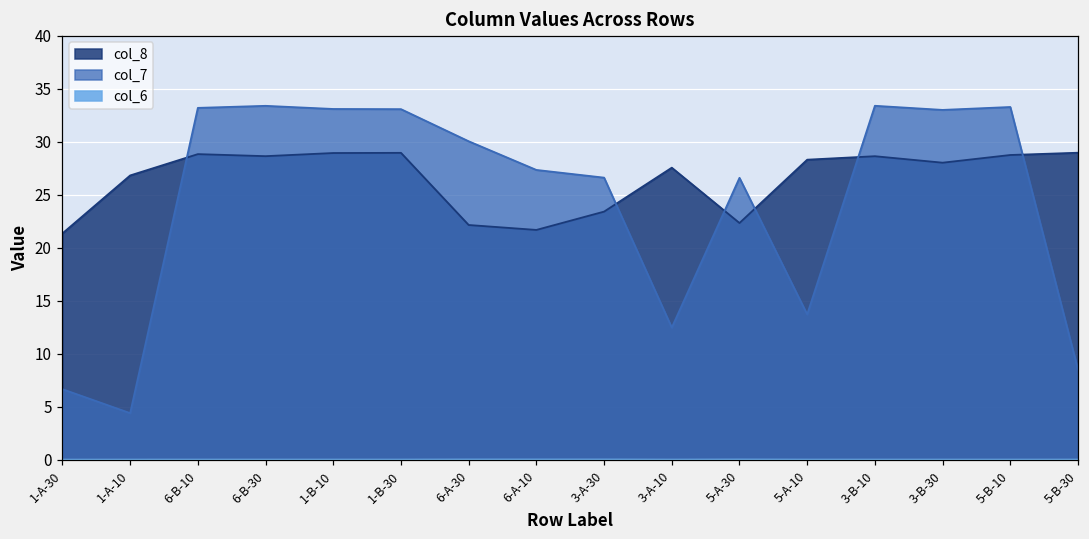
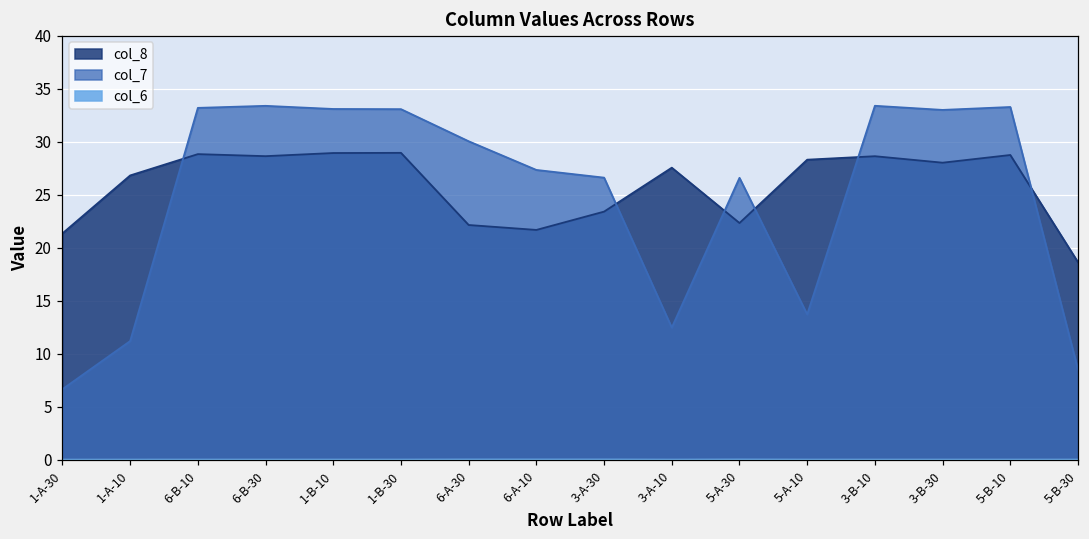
  {
    "col_8": {
      "1-A-30": 21,
      "1-A-10": 27,
      "6-B-10": 29,
      "6-B-30": 29,
      "1-B-10": 29,
      "1-B-30": 29,
      "6-A-30": 22,
      "6-A-10": 22,
      "3-A-30": 23,
      "3-A-10": 28,
      "5-A-30": 22,
      "5-A-10": 28,
      "3-B-10": 29,
      "3-B-30": 28,
      "5-B-10": 29,
-     "5-B-30": 29
+     "5-B-30": 19
    },
    "col_7": {
      "1-A-30": 7,
-     "1-A-10": 4,
+     "1-A-10": 11,
      "6-B-10": 33,
      "6-B-30": 33,
      "1-B-10": 33,
      "1-B-30": 33,
      "6-A-30": 30,
      "6-A-10": 27,
      "3-A-30": 27,
      "3-A-10": 12,
      "5-A-30": 27,
      "5-A-10": 14,
      "3-B-10": 33,
      "3-B-30": 33,
      "5-B-10": 33,
      "5-B-30": 8
    },
    "col_6": {
      "1-A-30": 0,
      "1-A-10": 0,
      "6-B-10": 0,
      "6-B-30": 0,
      "1-B-10": 0,
      "1-B-30": 0,
      "6-A-30": 0,
      "6-A-10": 0,
      "3-A-30": 0,
      "3-A-10": 0,
      "5-A-30": 0,
      "5-A-10": 0,
      "3-B-10": 0,
      "3-B-30": 0,
      "5-B-10": 0,
      "5-B-30": 0
    }
  }
